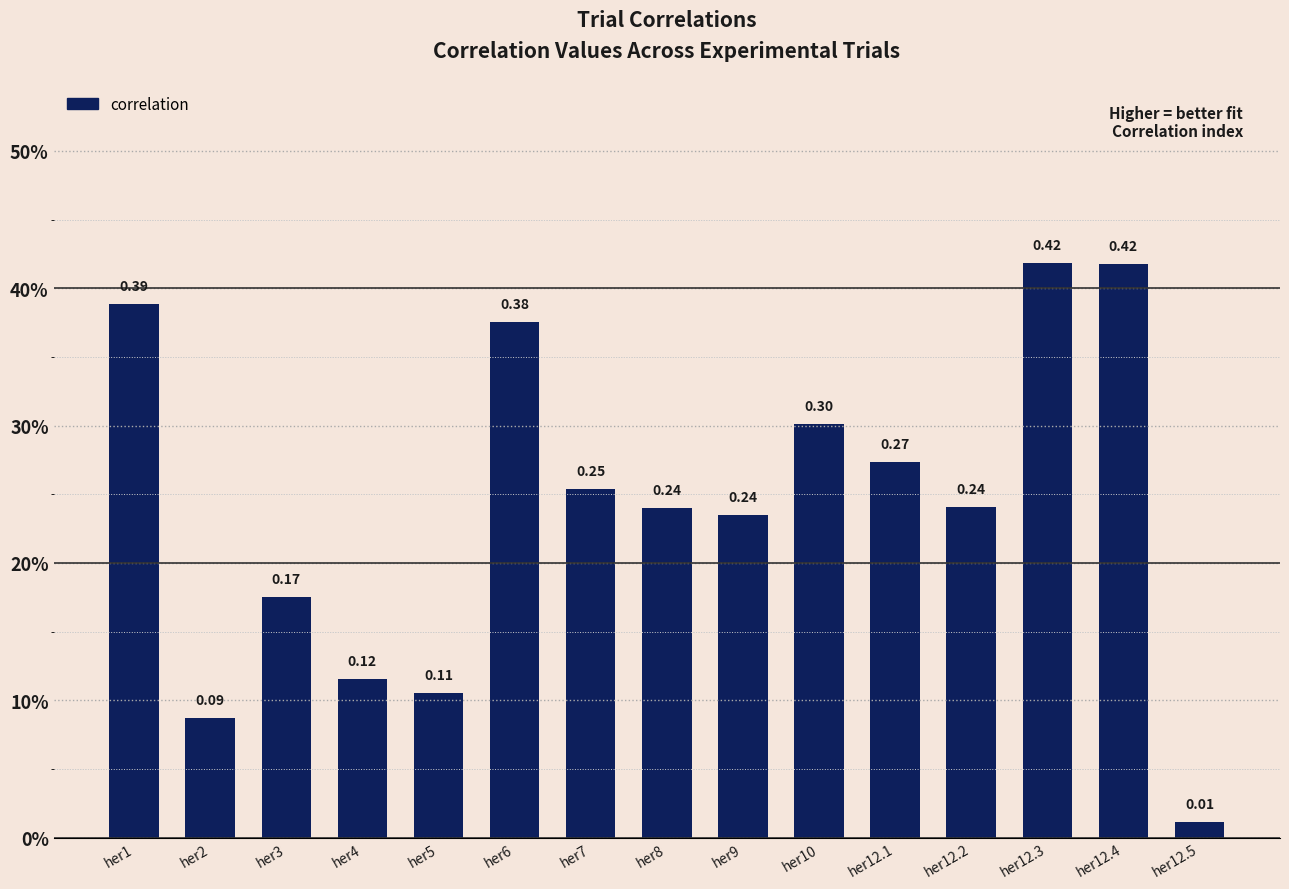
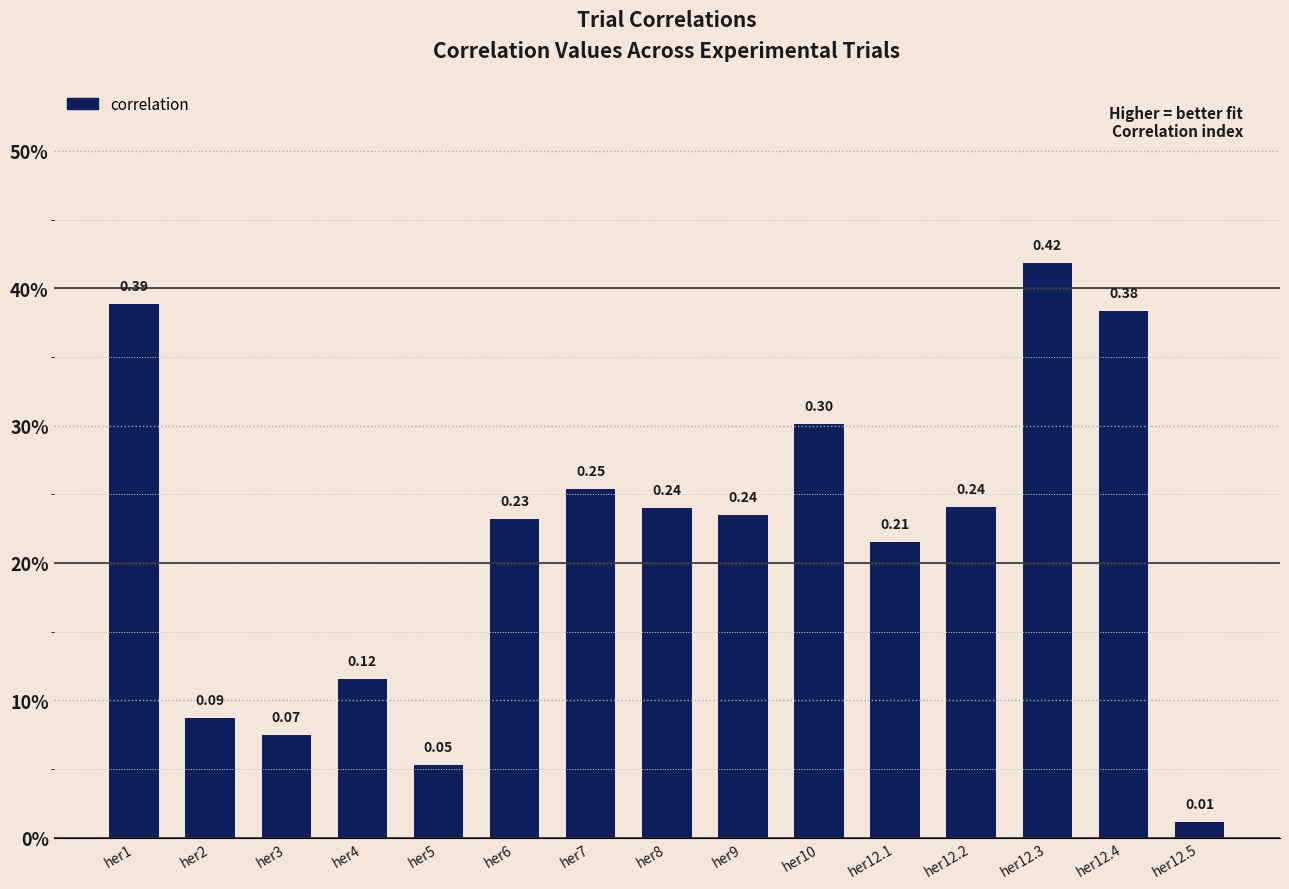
  {
    "her1": 0.39,
    "her2": 0.09,
-   "her3": 0.17,
+   "her3": 0.07,
    "her4": 0.12,
-   "her5": 0.11,
-   "her6": 0.38,
+   "her5": 0.05,
+   "her6": 0.23,
    "her7": 0.25,
    "her8": 0.24,
    "her9": 0.24,
    "her10": 0.30,
-   "her12.1": 0.27,
+   "her12.1": 0.21,
    "her12.2": 0.24,
    "her12.3": 0.42,
-   "her12.4": 0.42,
+   "her12.4": 0.38,
    "her12.5": 0.01
  }
